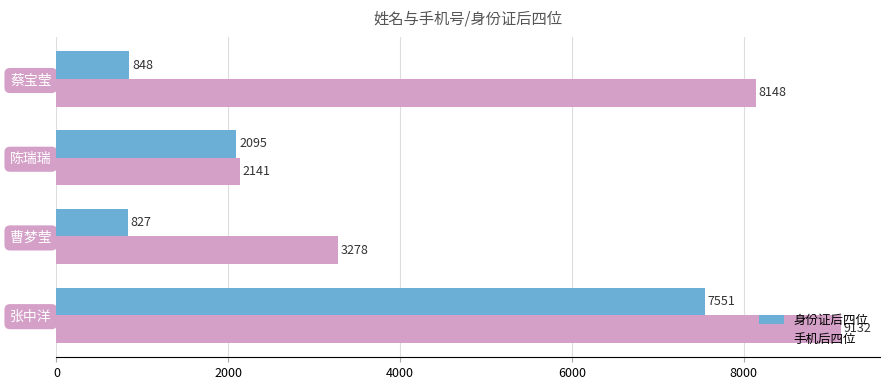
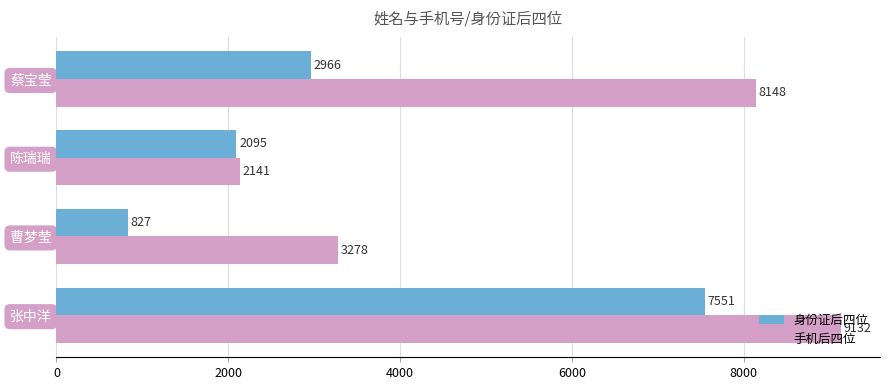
  {
    "身份证后四位": {
-     "蔡宝莹": 848,
+     "蔡宝莹": 2966,
      "陈瑞瑞": 2095,
      "曹梦莹": 827,
      "张中洋": 7551
    },
    "手机后四位": {
      "蔡宝莹": 8148,
      "陈瑞瑞": 2141,
      "曹梦莹": 3278,
      "张中洋": 9132
    }
  }
